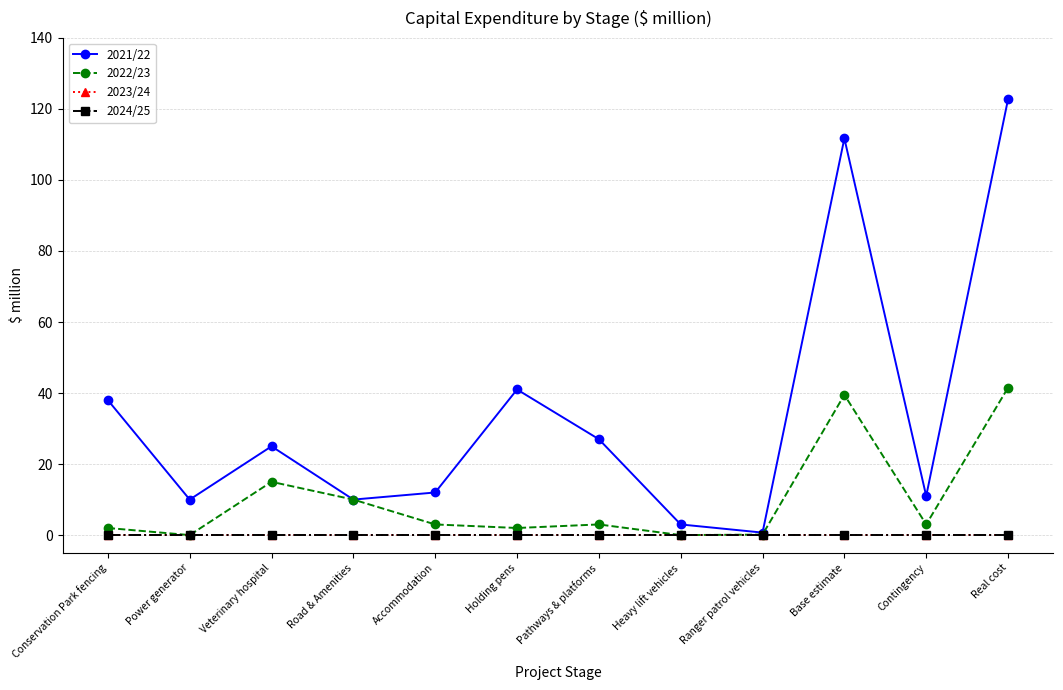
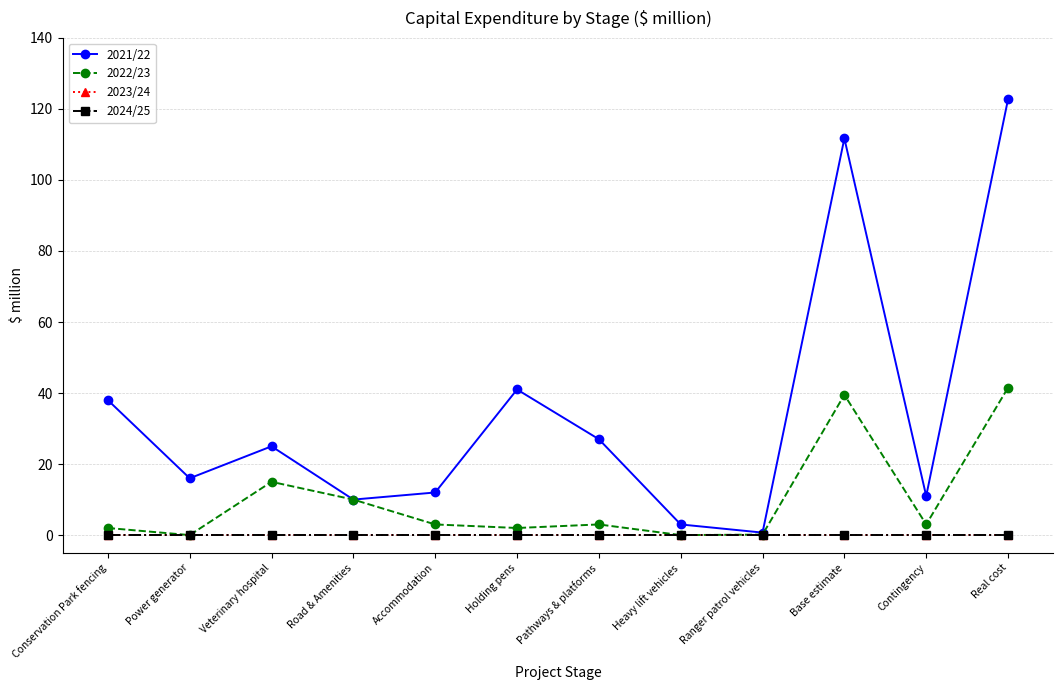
  {
    "2021/22": {
      "Conservation Park fencing": 38,
-     "Power generator": 10,
+     "Power generator": 16,
      "Veterinary hospital": 25,
      "Accommodation": 12,
      "Holding pens": 41,
      "Pathways & platforms": 27,
      "Heavy lift vehicles": 3,
      "Base estimate": 112,
      "Contingency": 11,
      "Real cost": 123
    },
    "2022/23": {
      "Conservation Park fencing": 2,
      "Veterinary hospital": 15,
      "Accommodation": 3,
      "Holding pens": 2,
      "Pathways & platforms": 3,
      "Base estimate": 40,
      "Contingency": 3,
      "Real cost": 42
    },
    "2024/25": {
      "Conservation Park fencing": 0,
      "Veterinary hospital": 0,
      "Road & Amenities": 0,
      "Accommodation": 0,
      "Holding pens": 0,
      "Pathways & platforms": 0,
      "Base estimate": 0,
      "Contingency": 0,
      "Real cost": 0
    }
  }
